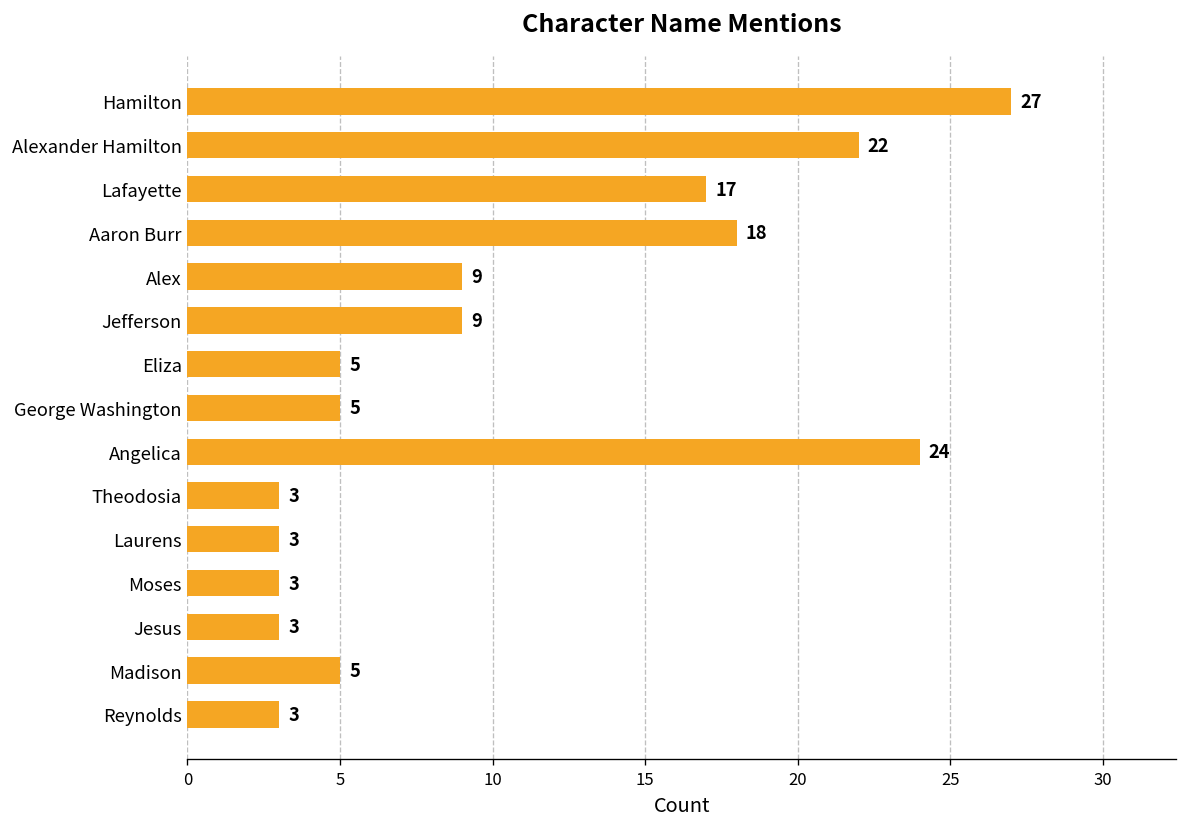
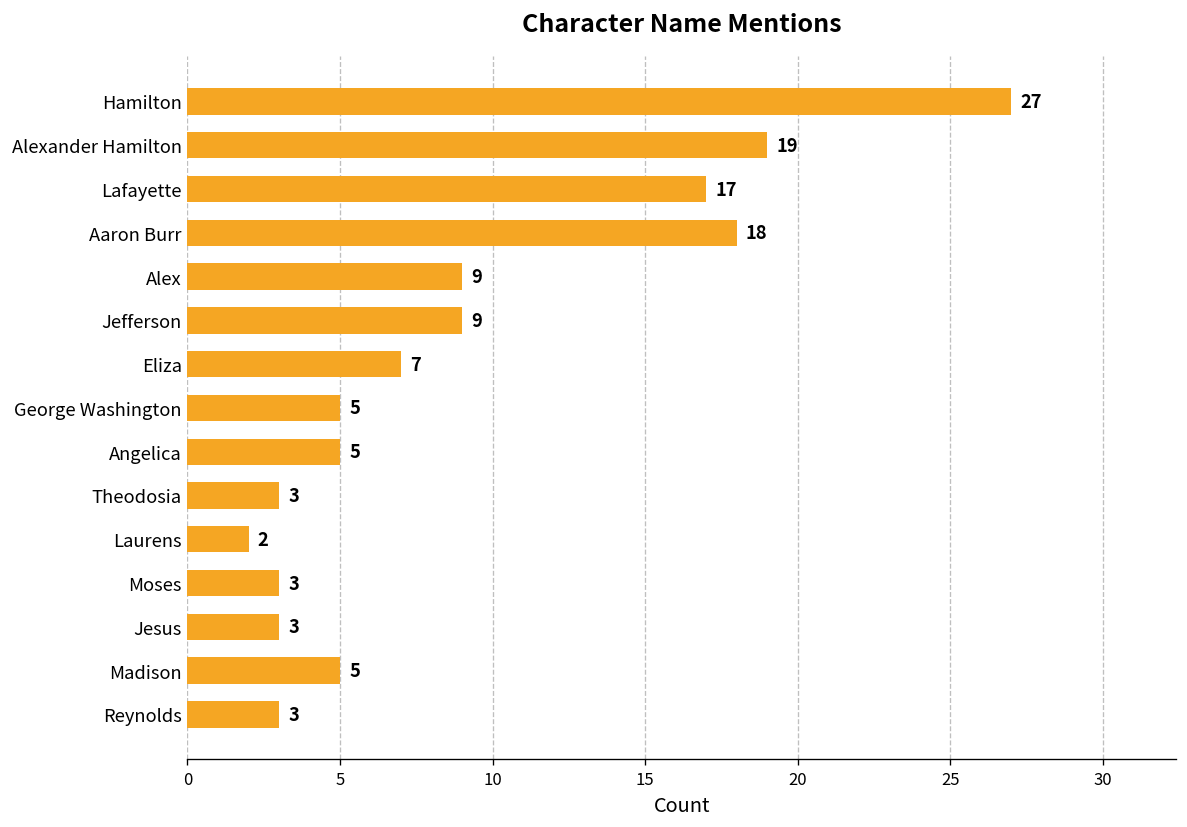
  {
    "Hamilton": 27,
-   "Alexander Hamilton": 22,
+   "Alexander Hamilton": 19,
    "Lafayette": 17,
    "Aaron Burr": 18,
    "Alex": 9,
    "Jefferson": 9,
-   "Eliza": 5,
+   "Eliza": 7,
    "George Washington": 5,
-   "Angelica": 24,
+   "Angelica": 5,
    "Theodosia": 3,
-   "Laurens": 3,
+   "Laurens": 2,
    "Moses": 3,
    "Jesus": 3,
    "Madison": 5,
    "Reynolds": 3
  }
